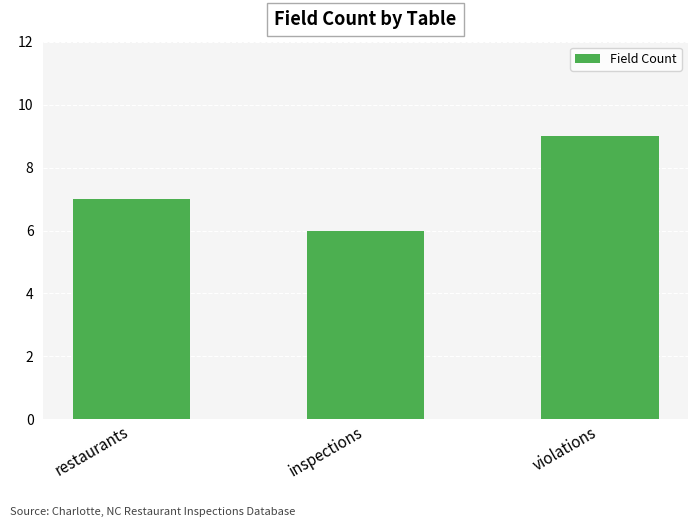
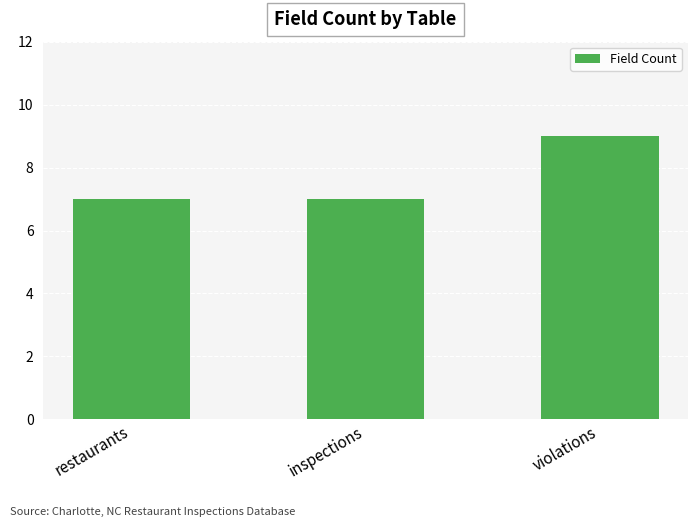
  {
    "restaurants": 7,
-   "inspections": 6,
+   "inspections": 7,
    "violations": 9
  }
